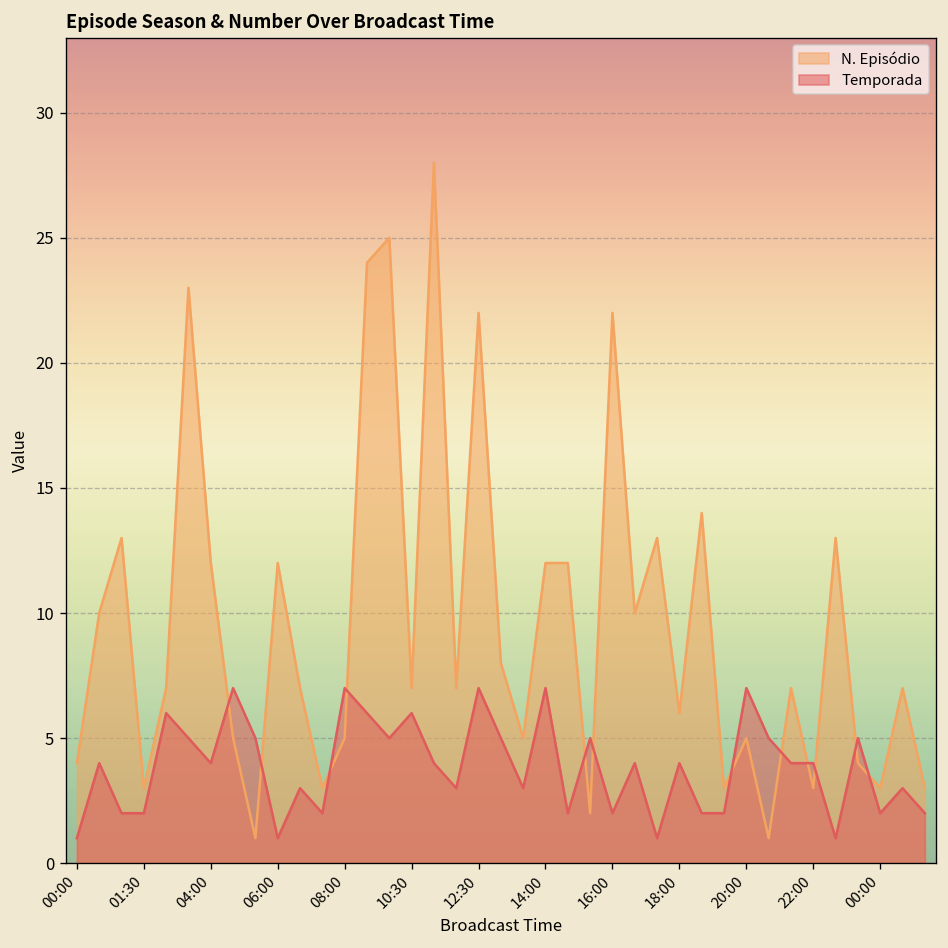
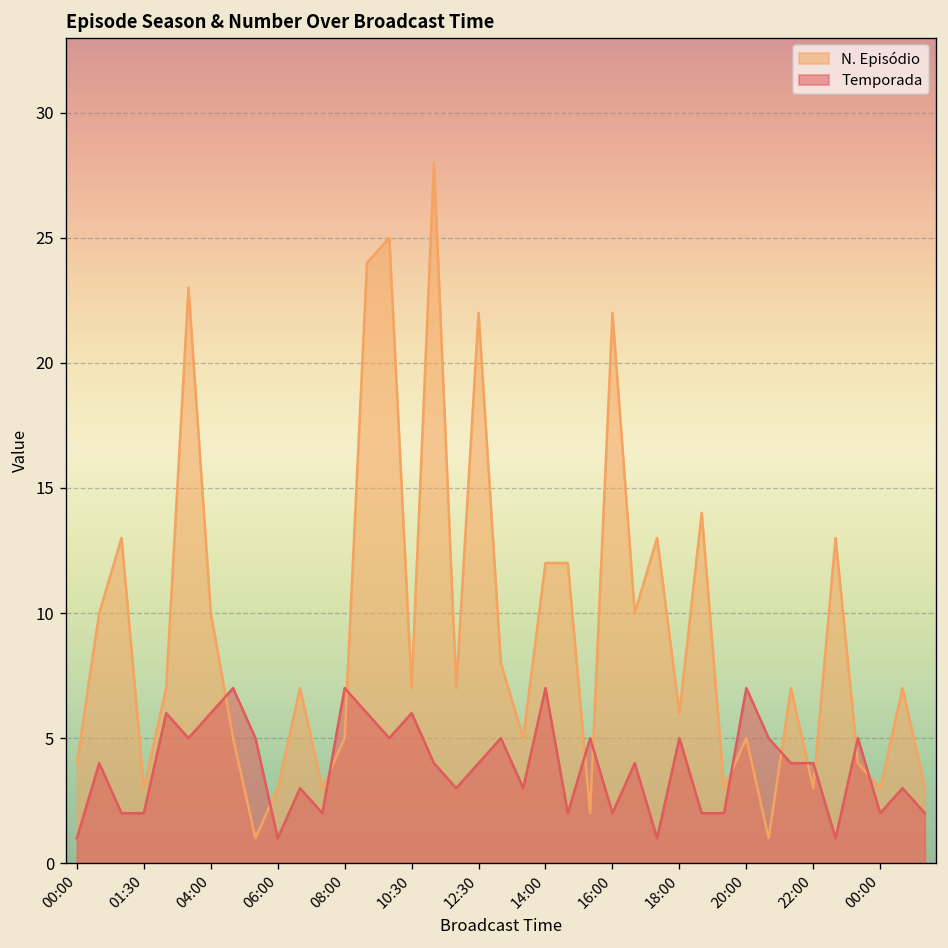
  {
    "N. Episódio": {
-     "04:00": 12,
-     "06:00": 12,
+     "04:00": 10,
+     "06:00": 3,
      "08:00": 5,
      "10:30": 7,
      "12:30": 22,
      "14:00": 12,
      "16:00": 22,
      "18:00": 6,
      "20:00": 5,
      "22:00": 3
    },
    "Temporada": {
-     "04:00": 4,
+     "04:00": 6,
      "06:00": 1,
      "08:00": 7,
      "10:30": 6,
-     "12:30": 7,
+     "12:30": 4,
      "14:00": 7,
      "16:00": 2,
-     "18:00": 4,
+     "18:00": 5,
      "20:00": 7,
      "22:00": 4
    }
  }
